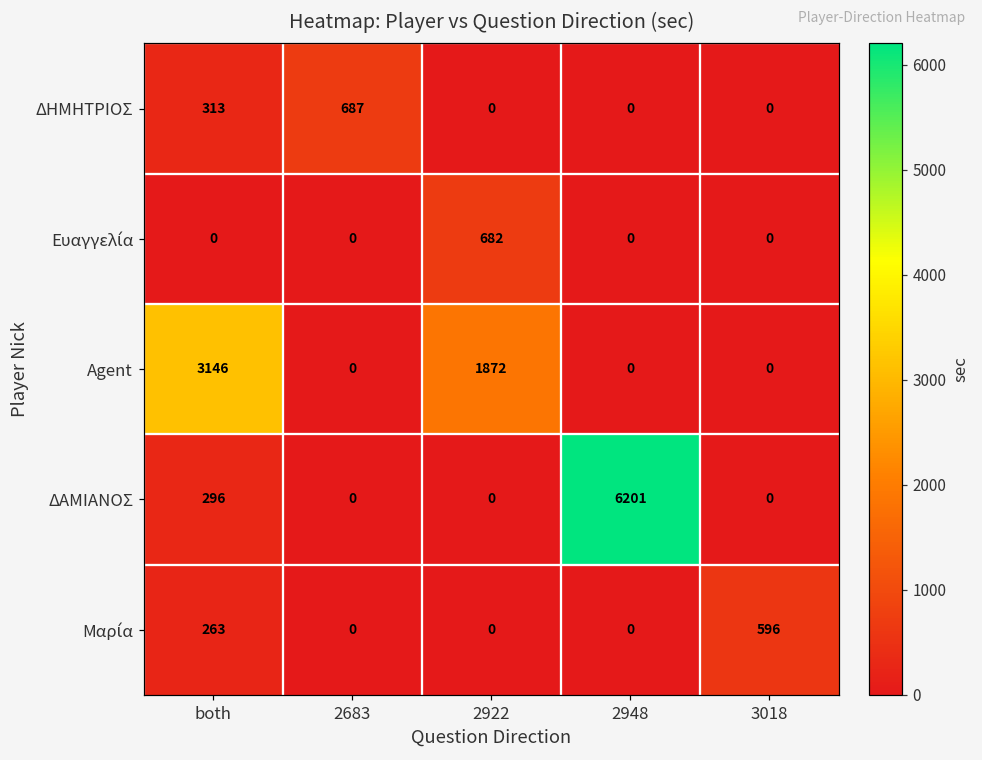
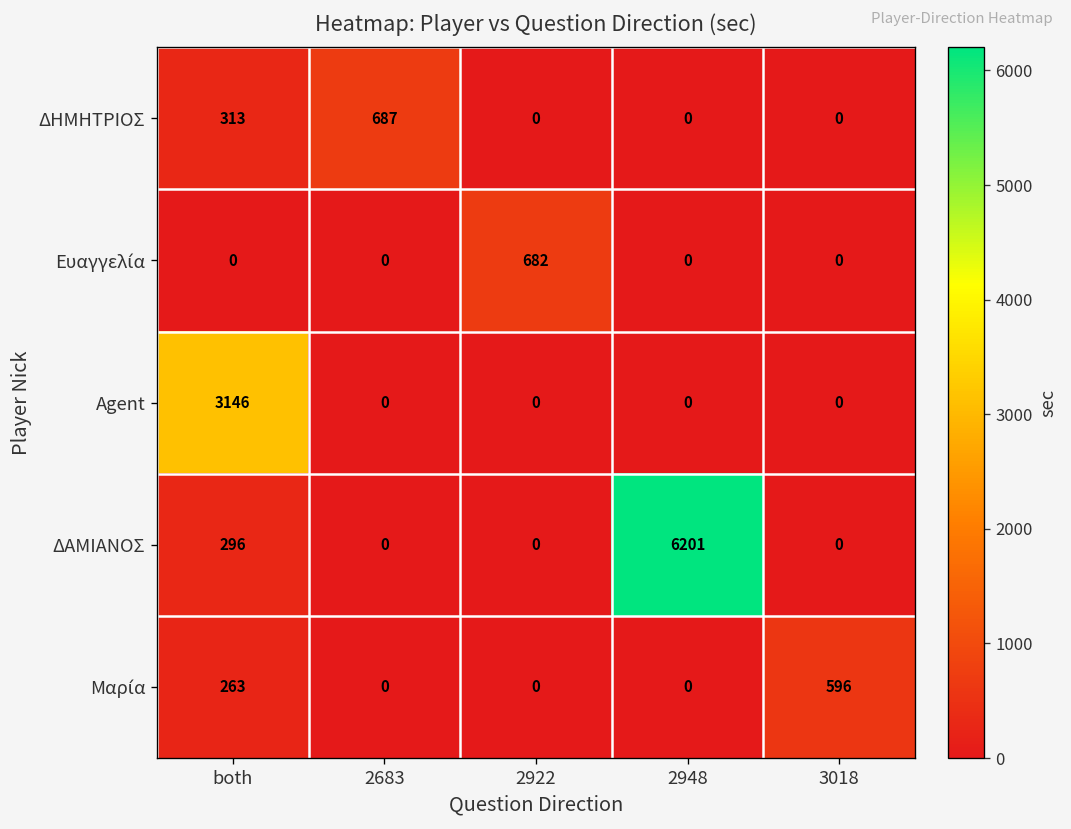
  {
    "ΔΗΜΗΤΡΙΟΣ": {
      "both": 313,
      "2683": 687,
      "2922": 0,
      "2948": 0,
      "3018": 0
    },
    "Ευαγγελία": {
      "both": 0,
      "2683": 0,
      "2922": 682,
      "2948": 0,
      "3018": 0
    },
    "Agent": {
      "both": 3146,
      "2683": 0,
-     "2922": 1872,
+     "2922": 0,
      "2948": 0,
      "3018": 0
    },
    "ΔΑΜΙΑΝΟΣ": {
      "both": 296,
      "2683": 0,
      "2922": 0,
      "2948": 6201,
      "3018": 0
    },
    "Μαρία": {
      "both": 263,
      "2683": 0,
      "2922": 0,
      "2948": 0,
      "3018": 596
    }
  }
